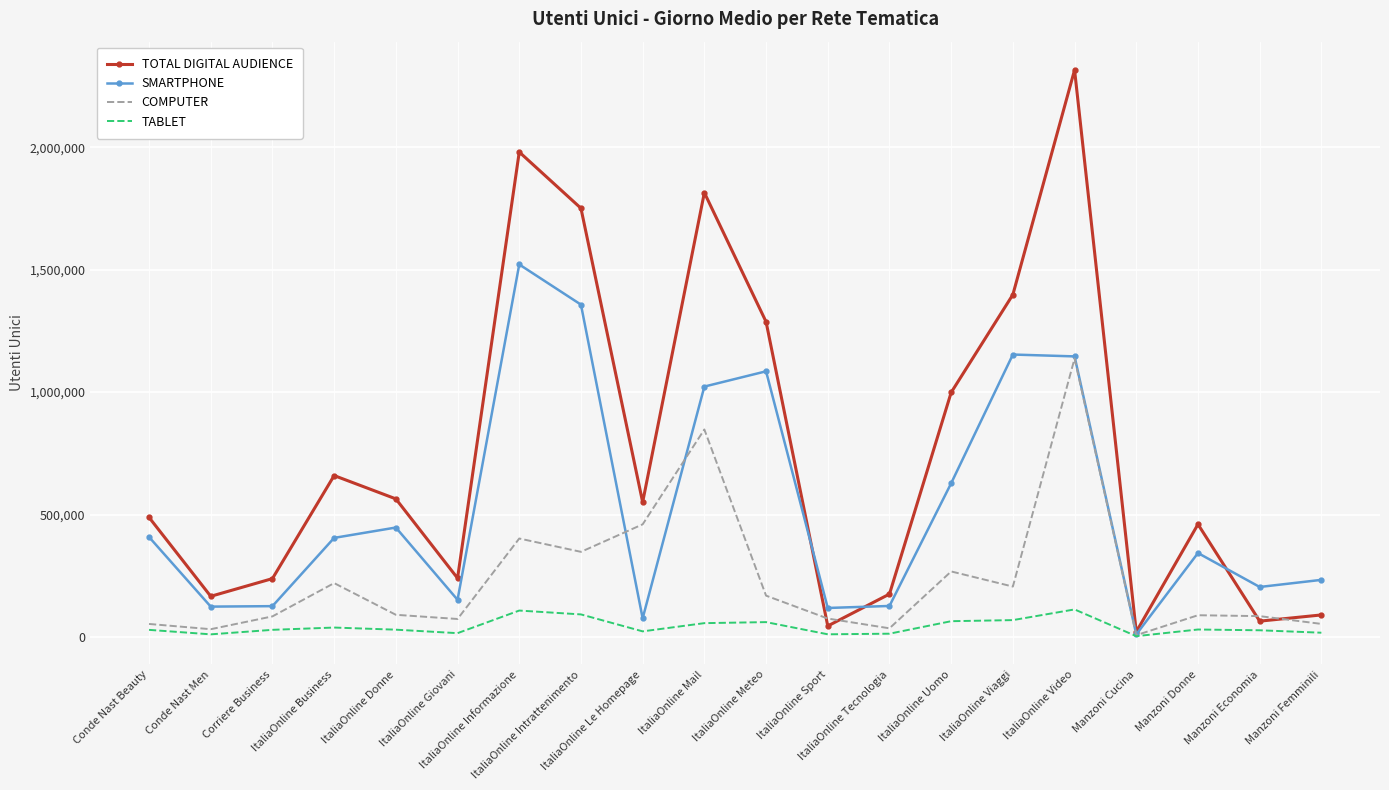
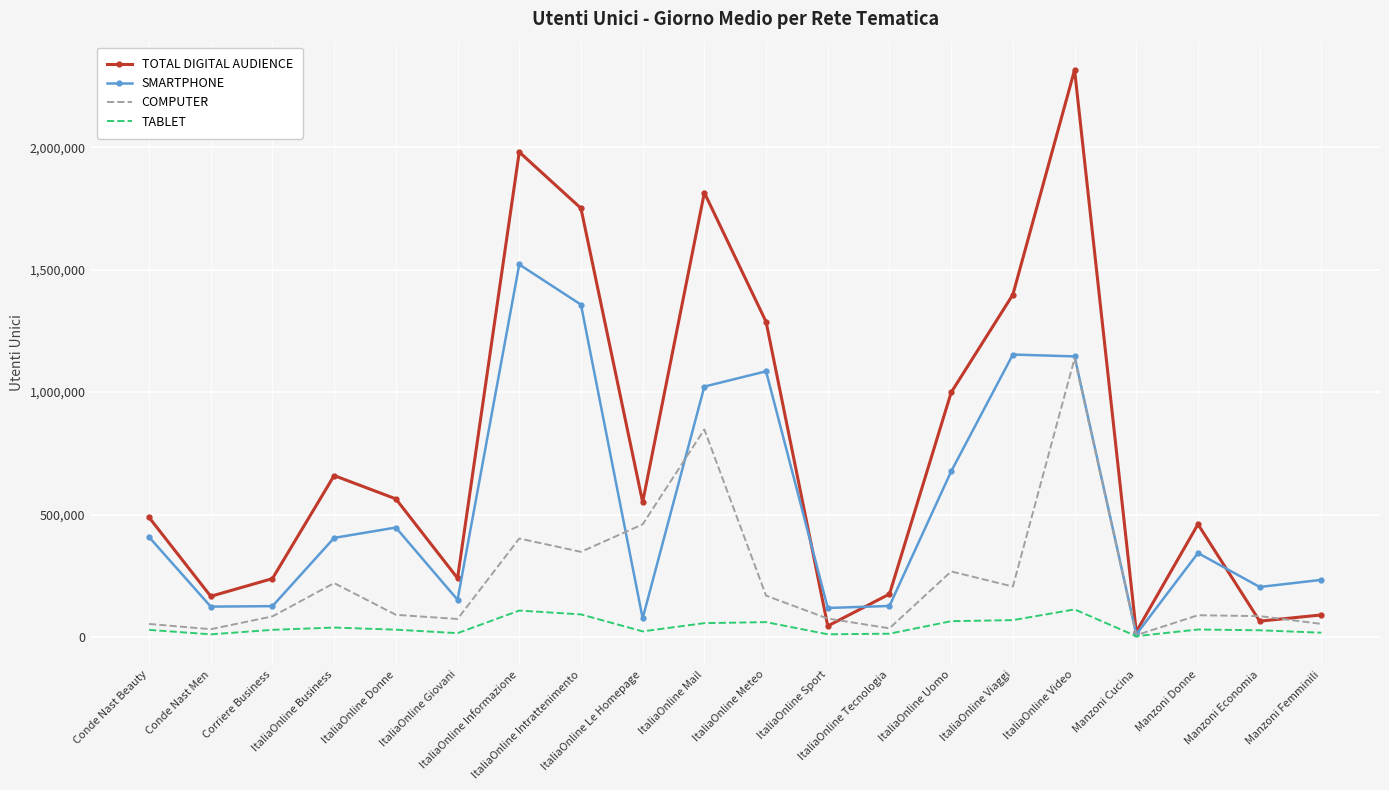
  {
    "TOTAL DIGITAL AUDIENCE": {
      "Conde Nast Beauty": "490,000",
      "Conde Nast Men": "170,000",
      "Corriere Business": "240,000",
      "ItaliaOnline Business": "660,000",
      "ItaliaOnline Donne": "560,000",
      "ItaliaOnline Giovani": "240,000",
      "ItaliaOnline Informazione": "1,980,000",
      "ItaliaOnline Intrattenimento": "1,750,000",
      "ItaliaOnline Le Homepage": "550,000",
      "ItaliaOnline Mail": "1,810,000",
      "ItaliaOnline Meteo": "1,290,000",
      "ItaliaOnline Sport": "40,000",
      "ItaliaOnline Tecnologia": "180,000",
      "ItaliaOnline Uomo": "1,000,000",
      "ItaliaOnline Viaggi": "1,400,000",
      "ItaliaOnline Video": "2,320,000",
      "Manzoni Cucina": "20,000",
      "Manzoni Donne": "460,000",
      "Manzoni Economia": "60,000",
      "Manzoni Femminili": "90,000"
    },
    "SMARTPHONE": {
      "Conde Nast Beauty": "410,000",
      "Conde Nast Men": "120,000",
      "Corriere Business": "130,000",
      "ItaliaOnline Business": "400,000",
      "ItaliaOnline Donne": "450,000",
      "ItaliaOnline Giovani": "150,000",
      "ItaliaOnline Informazione": "1,520,000",
      "ItaliaOnline Intrattenimento": "1,360,000",
      "ItaliaOnline Le Homepage": "80,000",
      "ItaliaOnline Mail": "1,020,000",
      "ItaliaOnline Meteo": "1,080,000",
      "ItaliaOnline Sport": "120,000",
      "ItaliaOnline Tecnologia": "130,000",
-     "ItaliaOnline Uomo": "630,000",
+     "ItaliaOnline Uomo": "680,000",
      "ItaliaOnline Viaggi": "1,150,000",
      "Manzoni Donne": "340,000",
      "Manzoni Economia": "200,000",
      "Manzoni Femminili": "230,000"
    },
    "COMPUTER": {
      "Conde Nast Beauty": "50,000",
      "Conde Nast Men": "30,000",
      "Corriere Business": "80,000",
      "ItaliaOnline Business": "220,000",
      "ItaliaOnline Donne": "90,000",
      "ItaliaOnline Giovani": "70,000",
      "ItaliaOnline Informazione": "400,000",
      "ItaliaOnline Intrattenimento": "350,000",
      "ItaliaOnline Le Homepage": "460,000",
      "ItaliaOnline Mail": "850,000",
      "ItaliaOnline Meteo": "170,000",
      "ItaliaOnline Sport": "80,000",
      "ItaliaOnline Tecnologia": "40,000",
      "ItaliaOnline Uomo": "270,000",
      "ItaliaOnline Viaggi": "210,000",
      "Manzoni Donne": "90,000",
      "Manzoni Economia": "90,000",
      "Manzoni Femminili": "50,000"
    },
    "TABLET": {
      "Conde Nast Beauty": "30,000",
      "Conde Nast Men": "10,000",
      "Corriere Business": "30,000",
      "ItaliaOnline Business": "40,000",
      "ItaliaOnline Donne": "30,000",
      "ItaliaOnline Giovani": "20,000",
      "ItaliaOnline Informazione": "110,000",
      "ItaliaOnline Intrattenimento": "90,000",
      "ItaliaOnline Le Homepage": "20,000",
      "ItaliaOnline Mail": "60,000",
      "ItaliaOnline Meteo": "60,000",
      "ItaliaOnline Sport": "10,000",
      "ItaliaOnline Tecnologia": "10,000",
      "ItaliaOnline Uomo": "60,000",
      "ItaliaOnline Viaggi": "70,000",
      "ItaliaOnline Video": "110,000",
      "Manzoni Donne": "30,000",
      "Manzoni Economia": "30,000",
      "Manzoni Femminili": "20,000"
    }
  }
